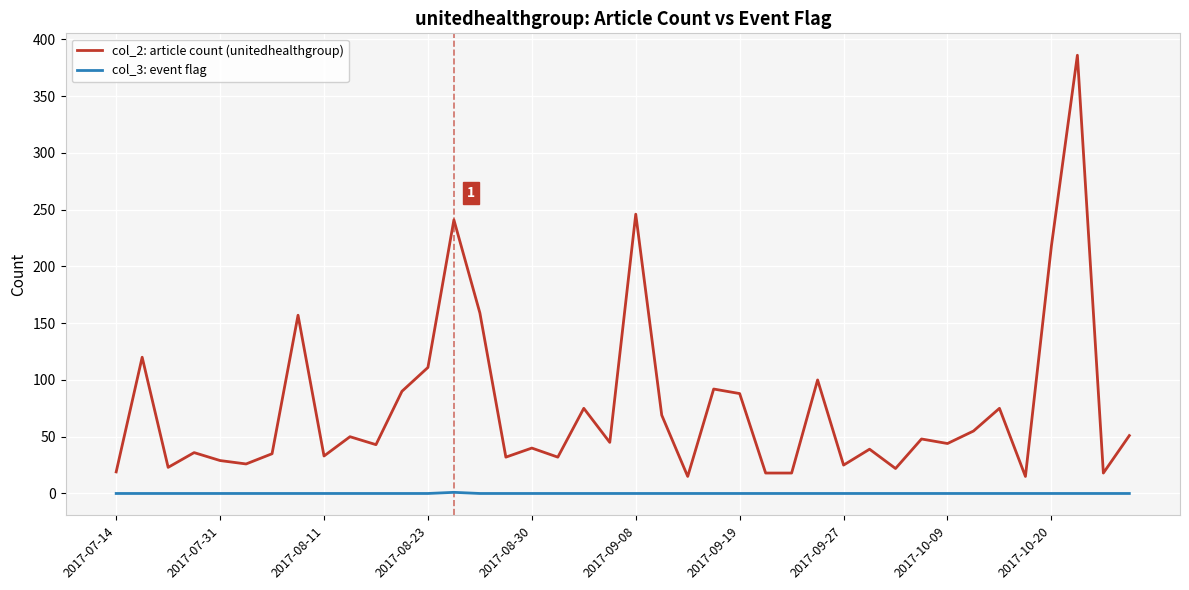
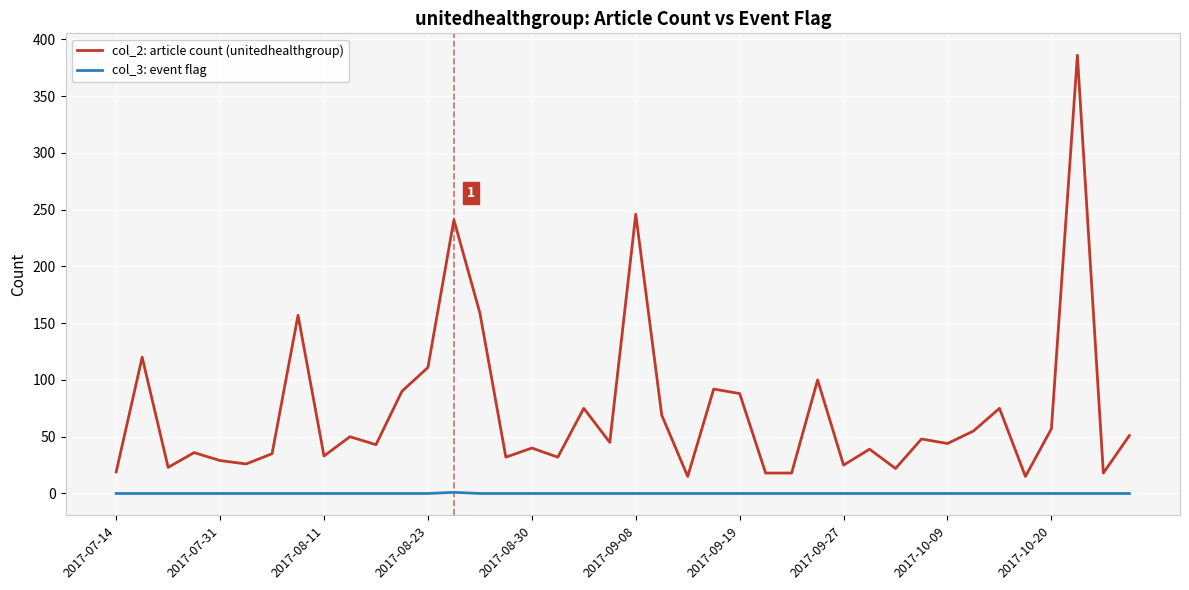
  {
    "col_2: article count (unitedhealthgroup)": {
      "2017-08-23": 111,
      "2017-10-09": 44,
-     "2017-10-20": 218
+     "2017-10-20": 57
    },
    "col_3: event flag": {
      "2017-08-23": 0,
      "2017-10-09": 0,
      "2017-10-20": 0
    }
  }
